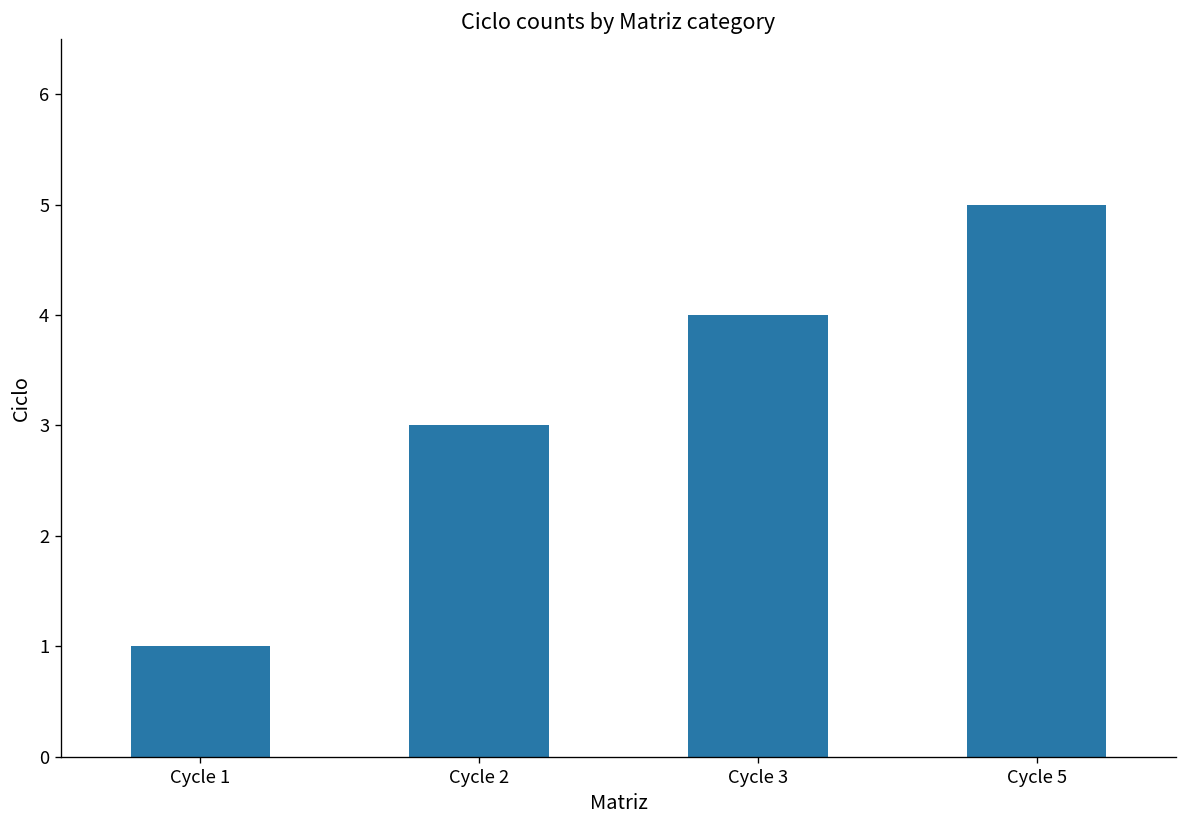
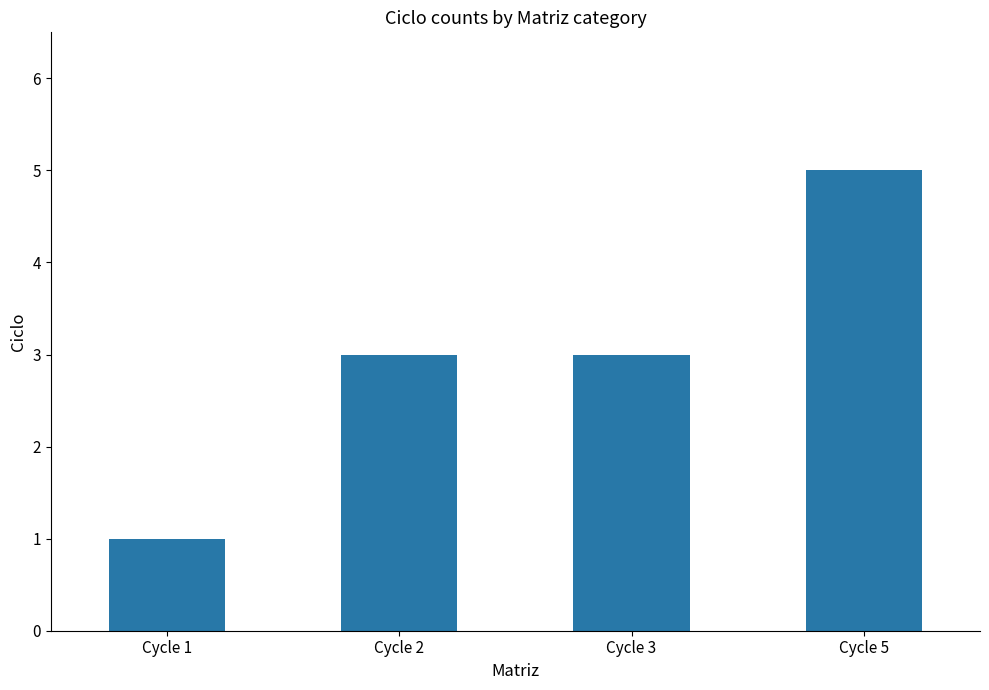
  {
    "Cycle 1": 1,
    "Cycle 2": 3,
-   "Cycle 3": 4,
+   "Cycle 3": 3,
    "Cycle 5": 5
  }
